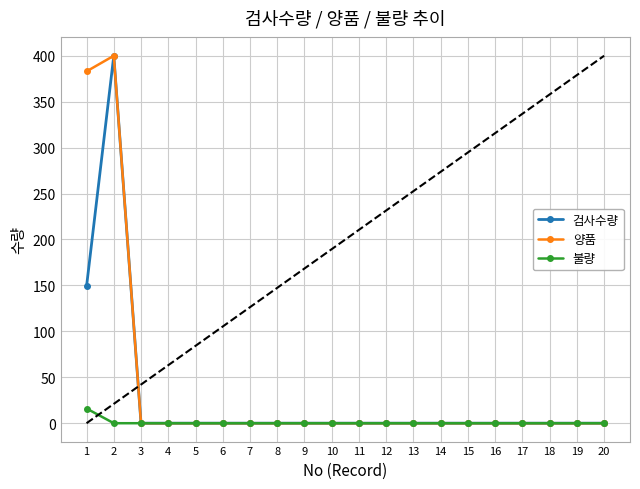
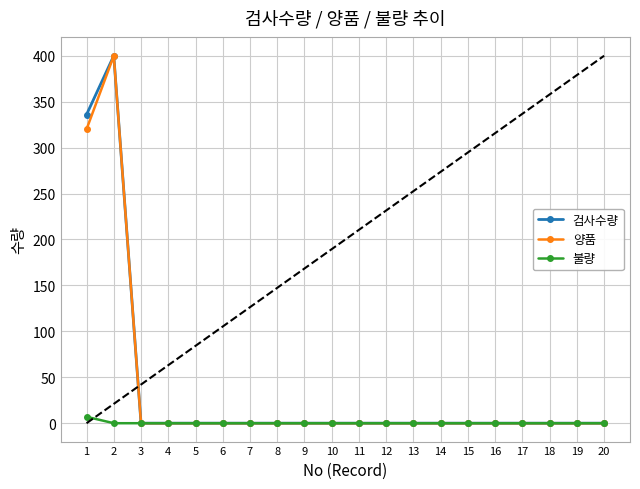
  {
    "검사수량": {
-     "1": 150
+     "1": 340
    },
    "양품": {
-     "1": 380
+     "1": 320
    },
    "불량": {
-     "1": 20,
+     "1": 10,
      "2": 0
    }
  }
